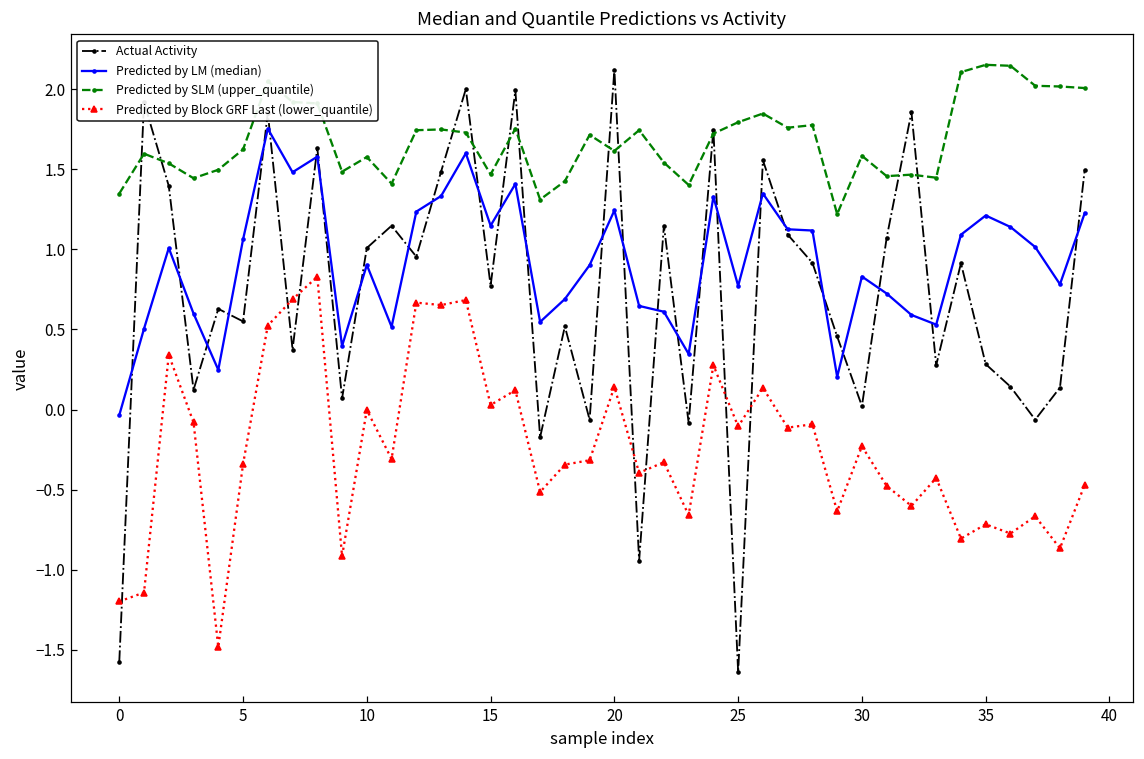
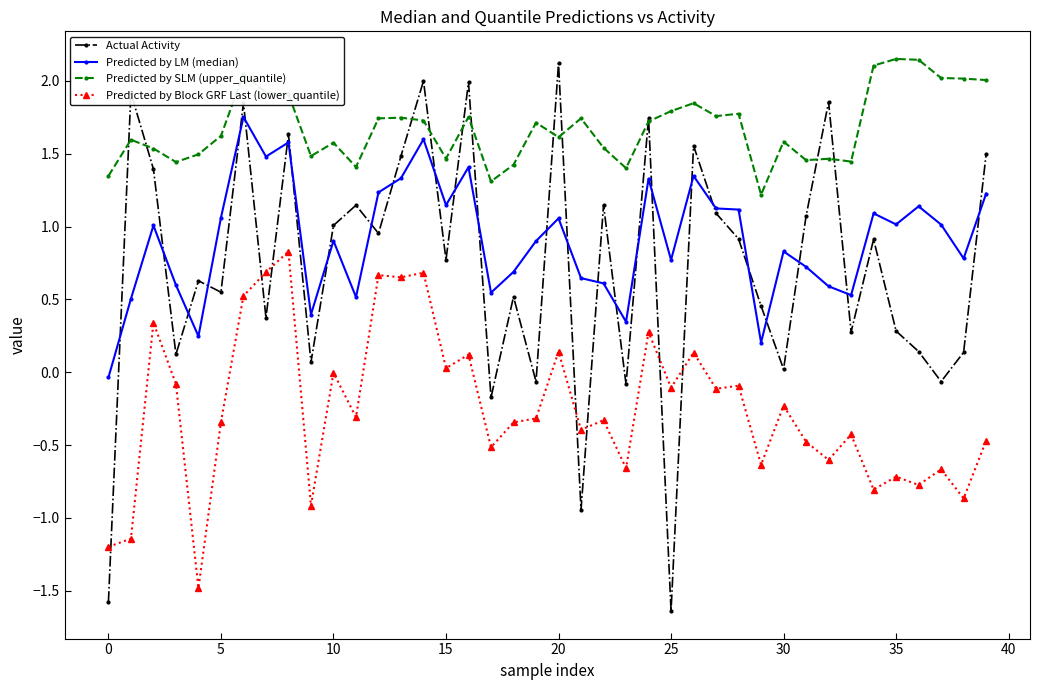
  {
    "Actual Activity": {
      "0": -1.58,
      "5": 0.55,
      "10": 1.01,
      "15": 0.77,
      "20": 2.12,
      "25": -1.64,
      "30": 0.02,
      "35": 0.28
    },
    "Predicted by LM (median)": {
      "0": -0.04,
      "5": 1.06,
      "10": 0.90,
      "15": 1.15,
-     "20": 1.24,
+     "20": 1.06,
      "25": 0.77,
      "30": 0.83,
-     "35": 1.21
+     "35": 1.02
    },
    "Predicted by SLM (upper_quantile)": {
      "0": 1.35,
      "5": 1.62,
      "10": 1.58,
      "15": 1.47,
      "20": 1.61,
      "25": 1.79,
      "30": 1.58,
      "35": 2.15
    },
    "Predicted by Block GRF Last (lower_quantile)": {
      "0": -1.20,
      "5": -0.34,
      "10": 0.00,
      "15": 0.03,
      "20": 0.14,
      "25": -0.11,
      "30": -0.23,
      "35": -0.72
    }
  }
